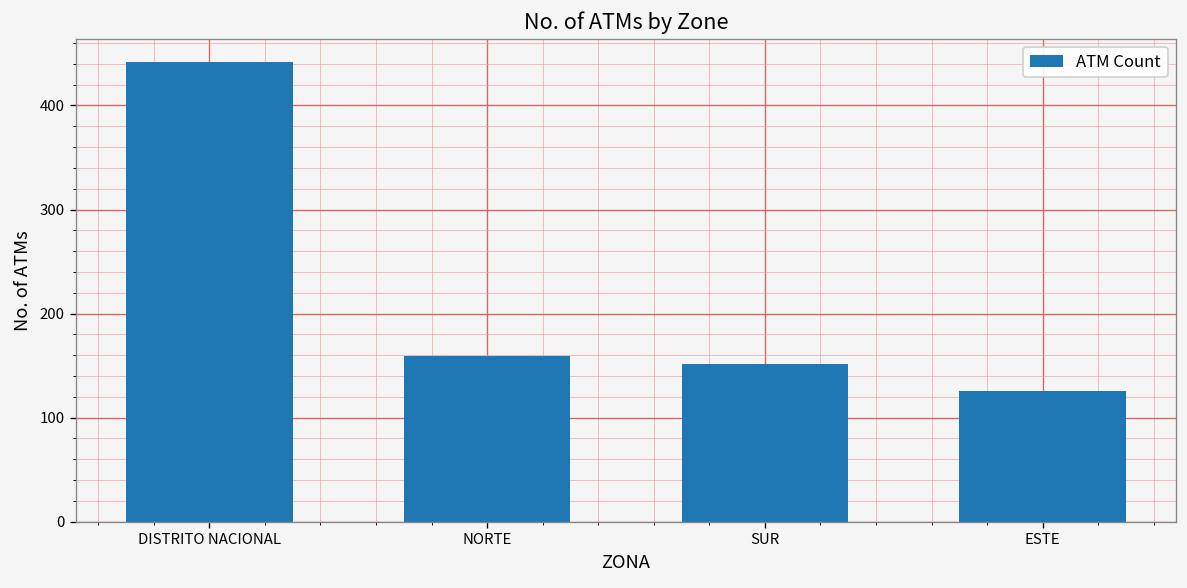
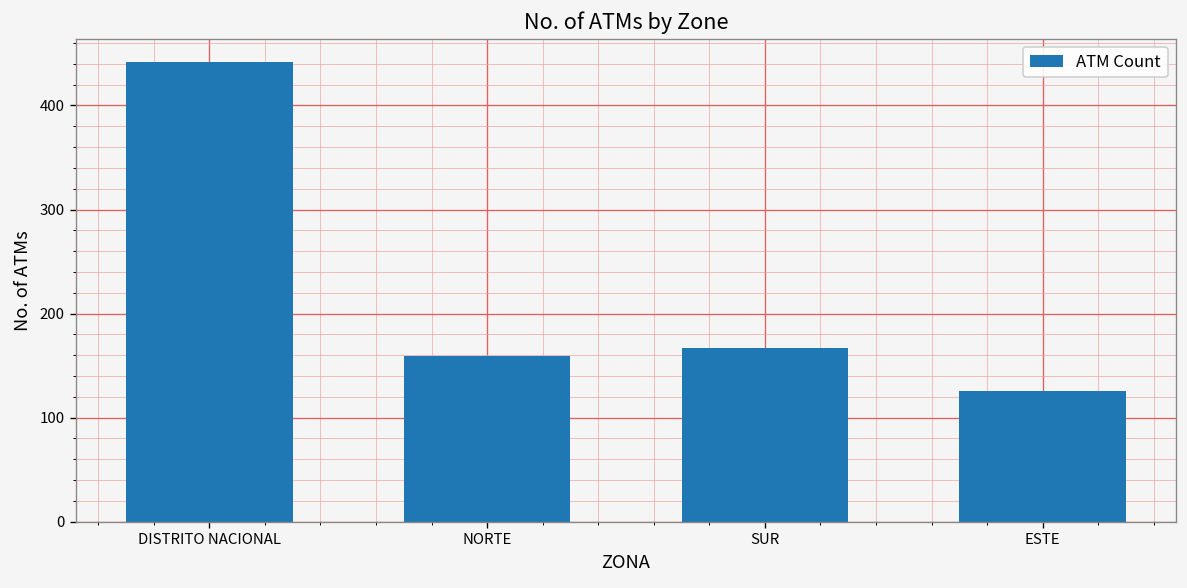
  {
    "DISTRITO NACIONAL": 440,
    "NORTE": 160,
-   "SUR": 150,
+   "SUR": 170,
    "ESTE": 130
  }
